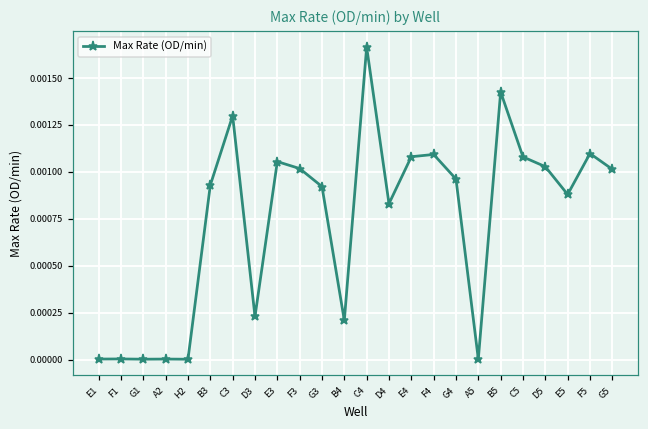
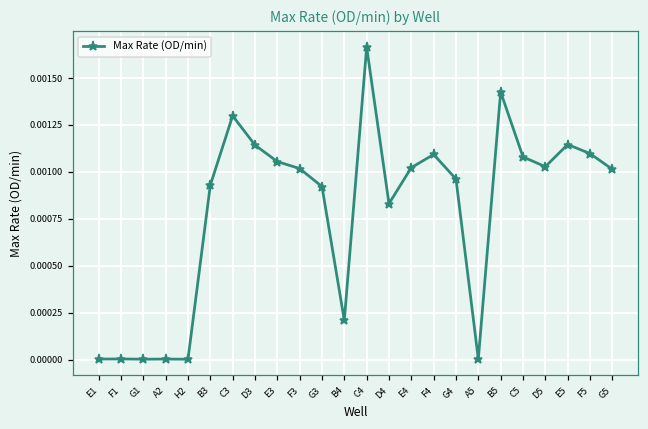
  {
    "E1": 0.00000,
    "F1": 0.00000,
    "G1": 0.00000,
    "A2": 0.00000,
    "H2": 0.00000,
    "B3": 0.00093,
    "C3": 0.00130,
-   "D3": 0.00023,
+   "D3": 0.00114,
    "E3": 0.00106,
    "F3": 0.00102,
    "G3": 0.00092,
    "B4": 0.00021,
    "C4": 0.00167,
    "D4": 0.00083,
-   "E4": 0.00108,
+   "E4": 0.00102,
    "F4": 0.00109,
    "G4": 0.00096,
    "A5": 0.00000,
    "B5": 0.00143,
    "C5": 0.00108,
    "D5": 0.00103,
-   "E5": 0.00088,
+   "E5": 0.00115,
    "F5": 0.00110,
    "G5": 0.00101
  }
